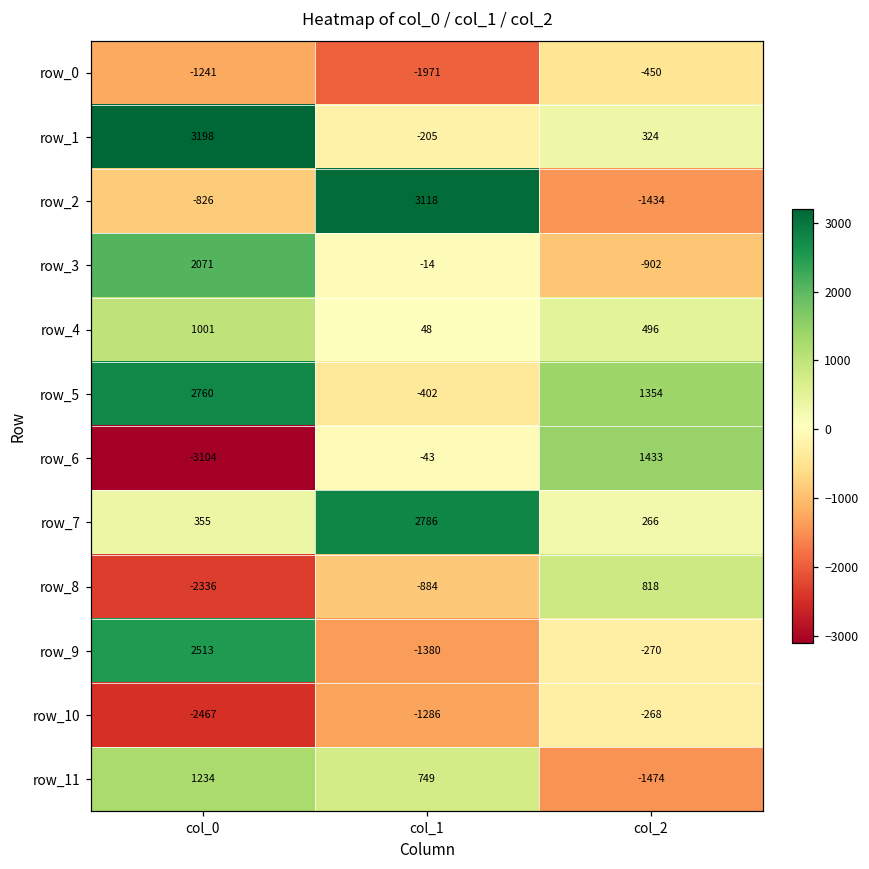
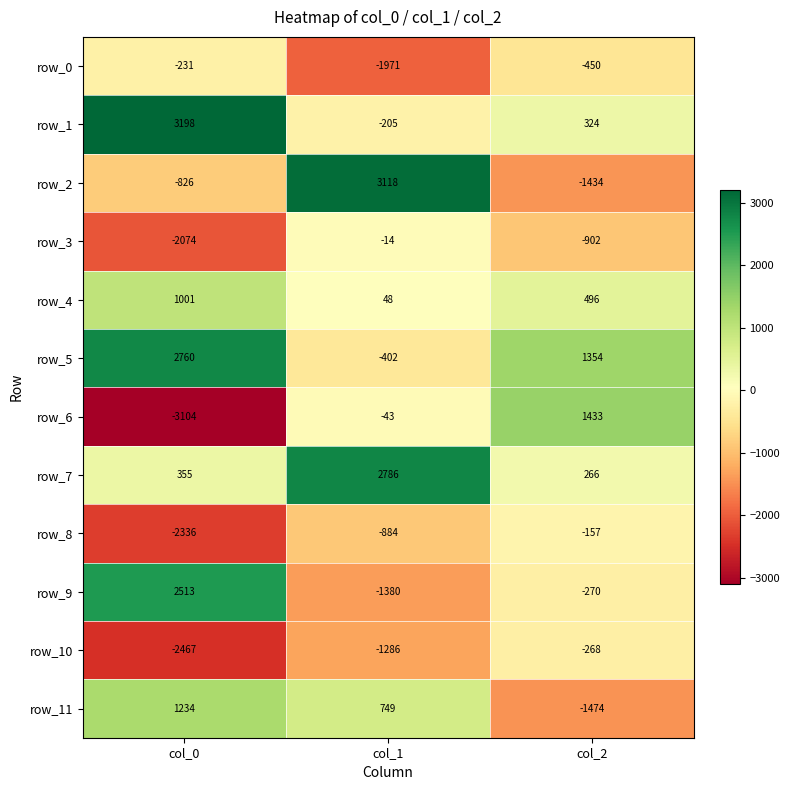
  {
    "row_0": {
-     "col_0": -1241,
+     "col_0": -231,
      "col_1": -1971,
      "col_2": -450
    },
    "row_1": {
      "col_0": 3198,
      "col_1": -205,
      "col_2": 324
    },
    "row_2": {
      "col_0": -826,
      "col_1": 3118,
      "col_2": -1434
    },
    "row_3": {
-     "col_0": 2071,
+     "col_0": -2074,
      "col_1": -14,
      "col_2": -902
    },
    "row_4": {
      "col_0": 1001,
      "col_1": 48,
      "col_2": 496
    },
    "row_5": {
      "col_0": 2760,
      "col_1": -402,
      "col_2": 1354
    },
    "row_6": {
      "col_0": -3104,
      "col_1": -43,
      "col_2": 1433
    },
    "row_7": {
      "col_0": 355,
      "col_1": 2786,
      "col_2": 266
    },
    "row_8": {
      "col_0": -2336,
      "col_1": -884,
-     "col_2": 818
+     "col_2": -157
    },
    "row_9": {
      "col_0": 2513,
      "col_1": -1380,
      "col_2": -270
    },
    "row_10": {
      "col_0": -2467,
      "col_1": -1286,
      "col_2": -268
    },
    "row_11": {
      "col_0": 1234,
      "col_1": 749,
      "col_2": -1474
    }
  }
